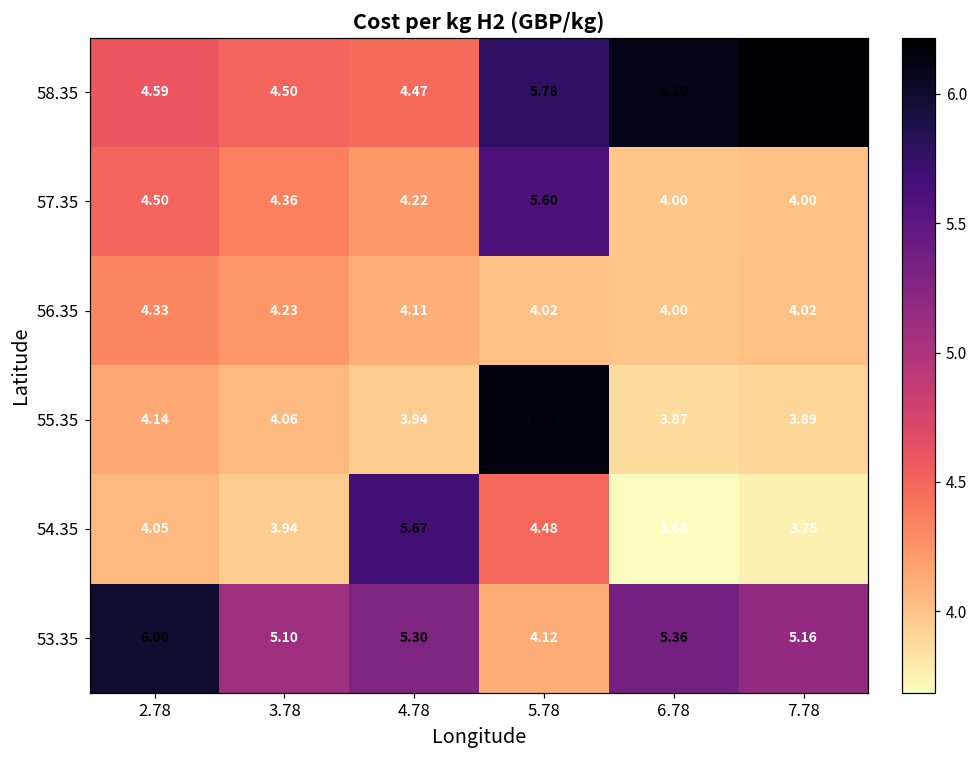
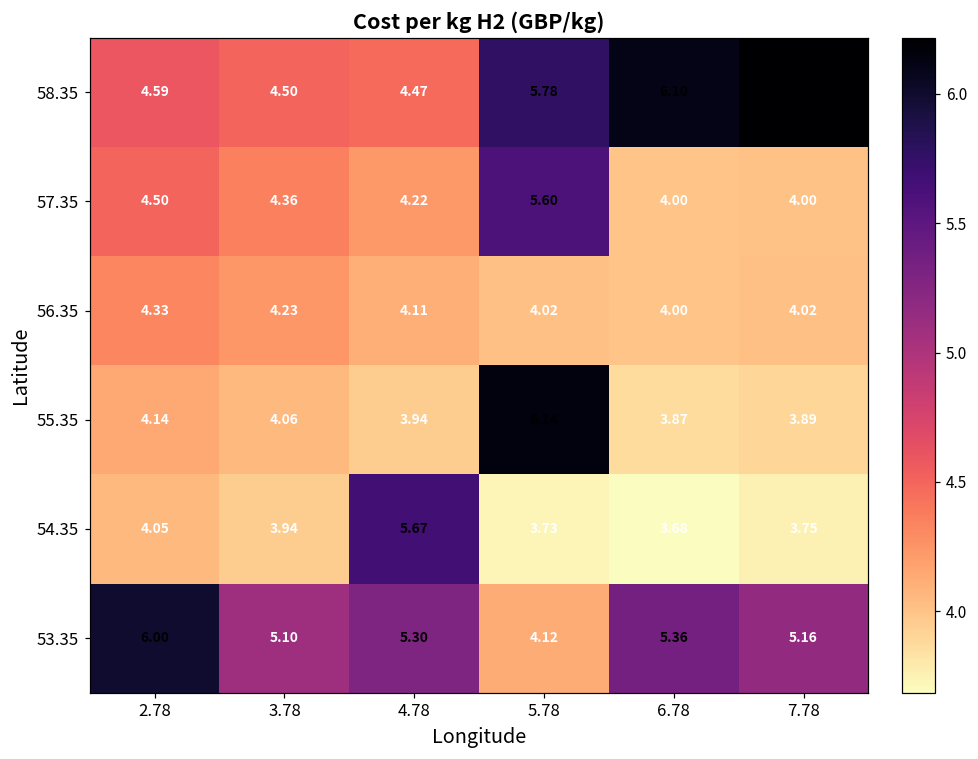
  {
    "58.35": {
      "2.78": 4.59,
      "3.78": 4.50,
      "4.78": 4.47,
      "5.78": 5.78
    },
    "57.35": {
      "2.78": 4.50,
      "3.78": 4.36,
      "4.78": 4.22,
      "5.78": 5.60,
      "6.78": 4.00,
      "7.78": 4.00
    },
    "56.35": {
      "2.78": 4.33,
      "3.78": 4.23,
      "4.78": 4.11,
      "5.78": 4.02,
      "6.78": 4.00,
      "7.78": 4.02
    },
    "55.35": {
      "2.78": 4.14,
      "3.78": 4.06,
      "4.78": 3.94,
      "6.78": 3.87,
      "7.78": 3.89
    },
    "54.35": {
      "2.78": 4.05,
      "3.78": 3.94,
      "4.78": 5.67,
-     "5.78": 4.48,
+     "5.78": 3.73,
      "6.78": 3.68,
      "7.78": 3.75
    },
    "53.35": {
      "3.78": 5.10,
      "4.78": 5.30,
      "5.78": 4.12,
      "6.78": 5.36,
      "7.78": 5.16
    }
  }
